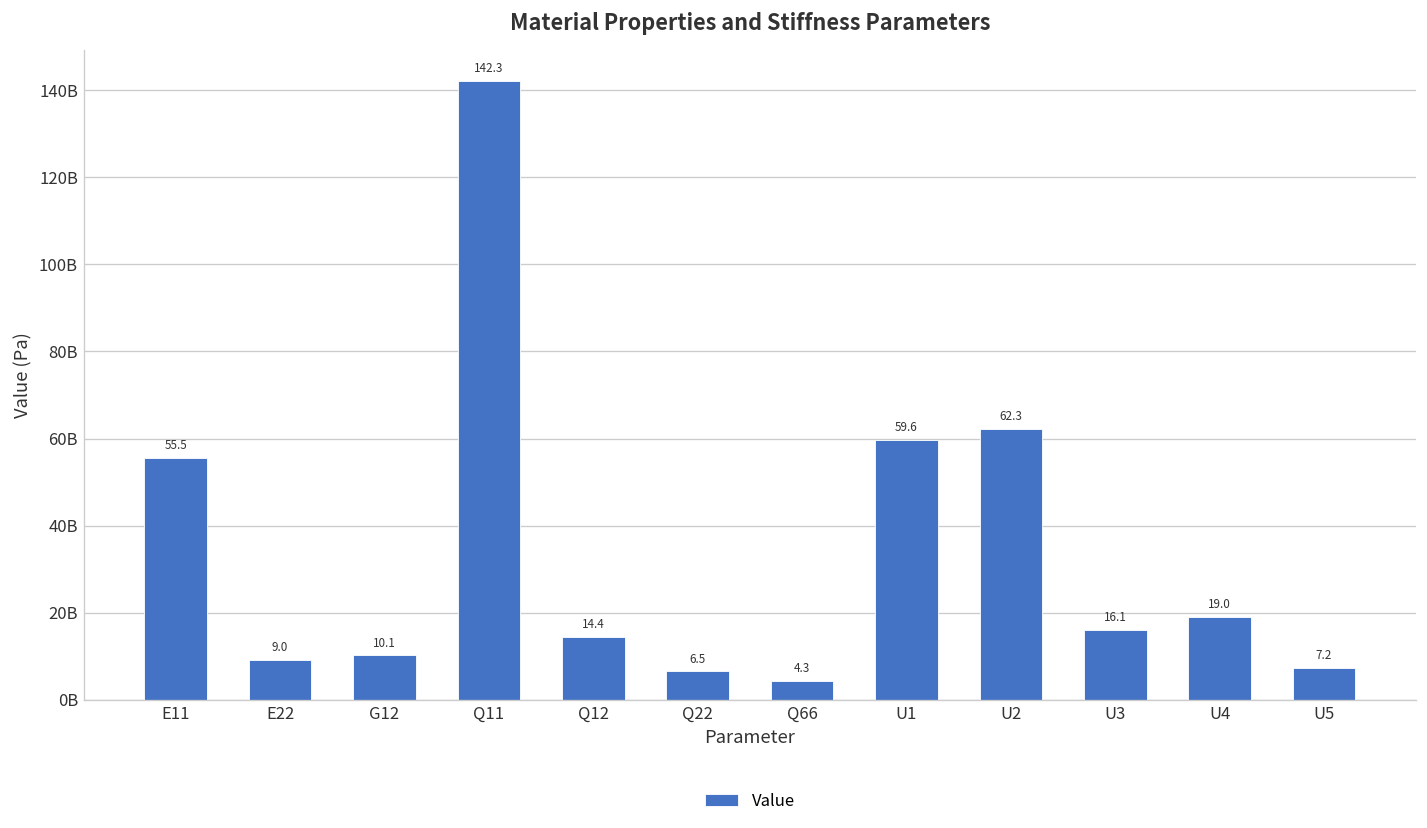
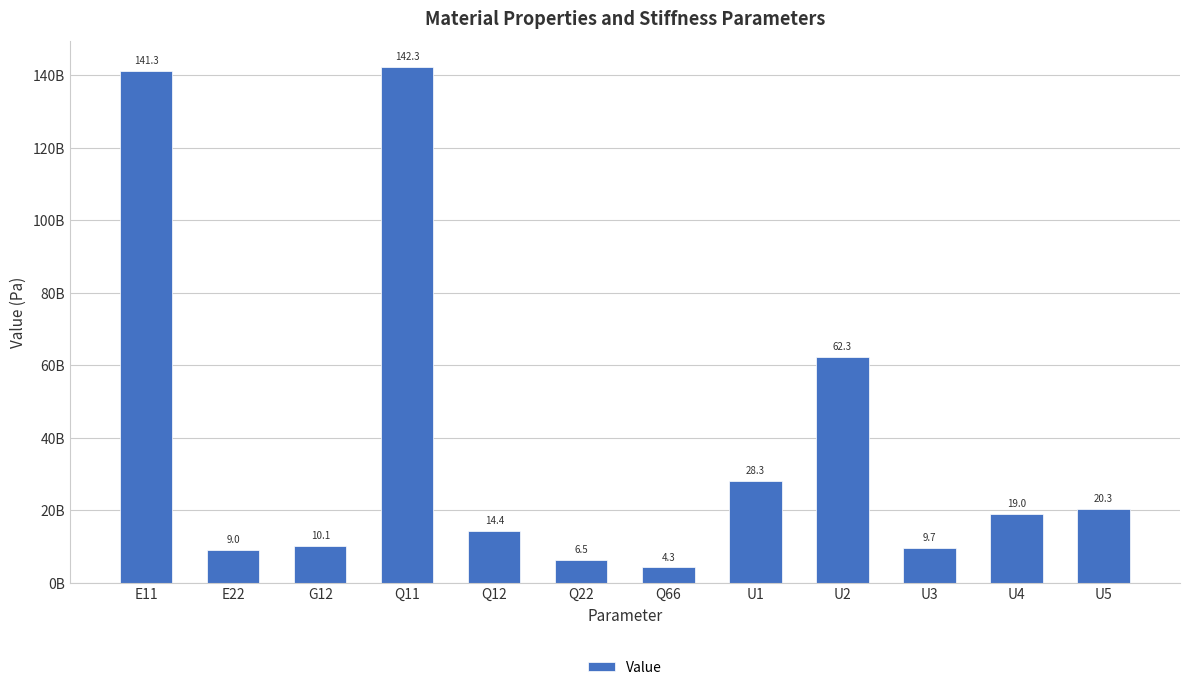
  {
-   "E11": 55.5,
-   "U1": 59.6,
-   "U3": 16.1,
-   "U5": 7.2
+   "E11": 141.3,
+   "U1": 28.3,
+   "U3": 9.7,
+   "U5": 20.3
  }
